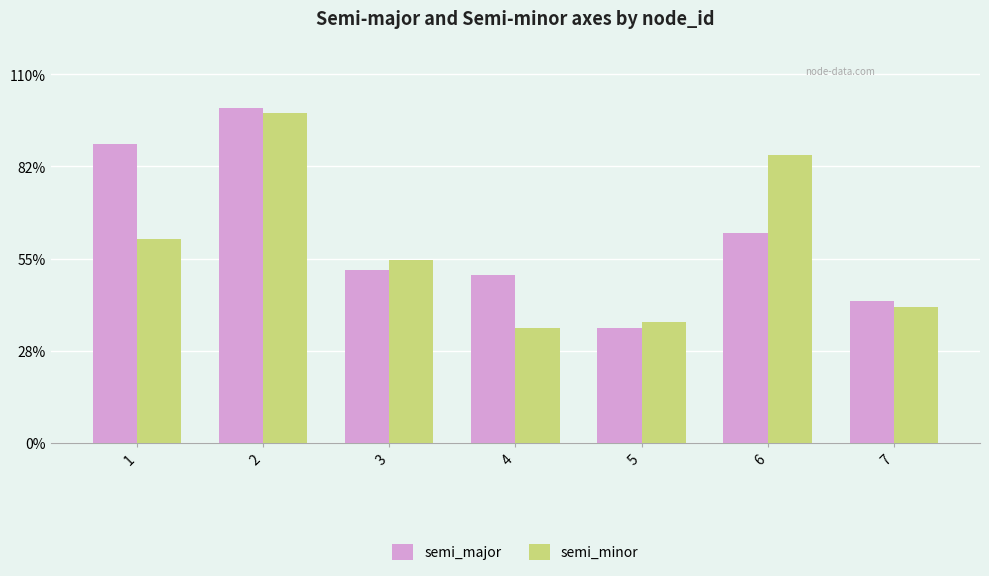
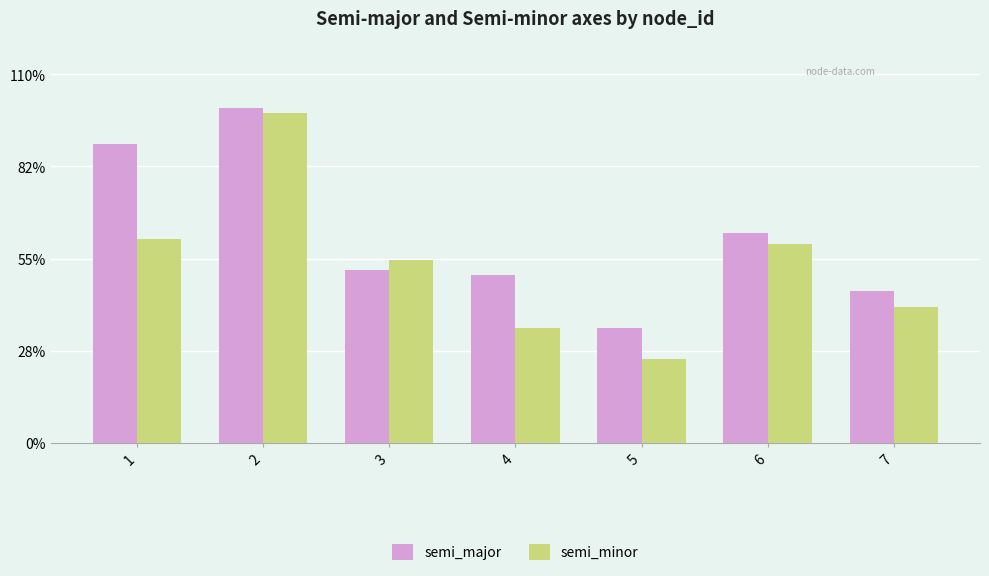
  {
    "semi_major": {
      "1": "89%",
      "2": "100%",
      "3": "52%",
      "4": "50%",
      "5": "34%",
      "6": "62%",
-     "7": "42%"
+     "7": "45%"
    },
    "semi_minor": {
      "1": "61%",
      "2": "98%",
      "3": "55%",
      "4": "34%",
-     "5": "36%",
-     "6": "86%",
+     "5": "25%",
+     "6": "59%",
      "7": "41%"
    }
  }
